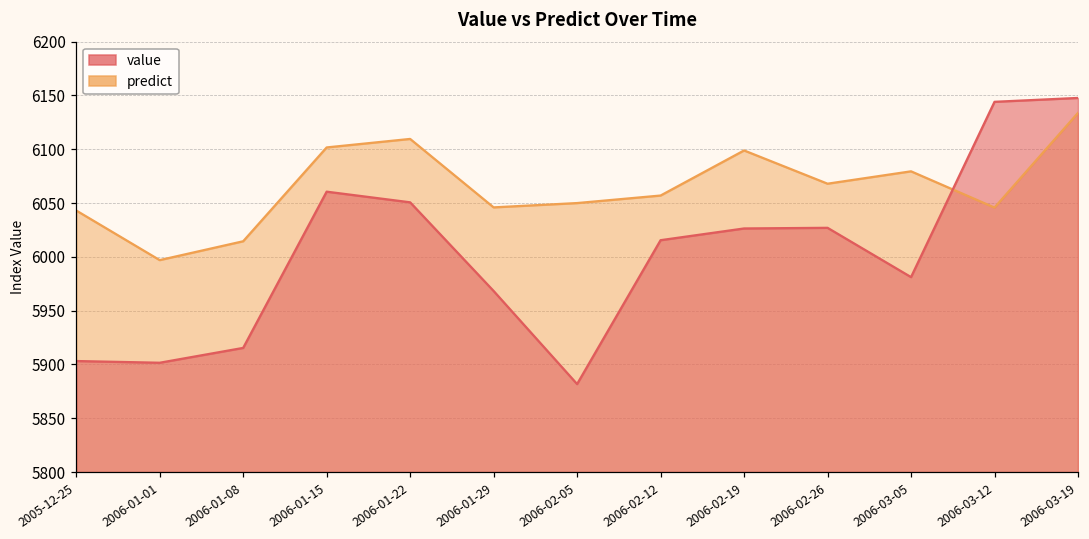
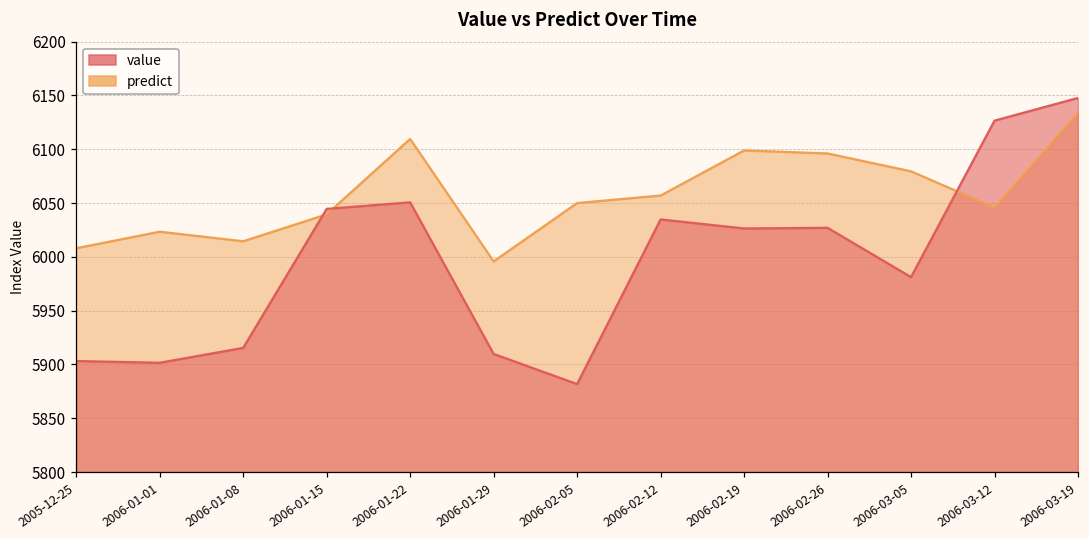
  {
    "predict": {
-     "2005-12-25": 6040,
-     "2006-01-01": 6000,
+     "2005-12-25": 6010,
+     "2006-01-01": 6020,
      "2006-01-08": 6010,
-     "2006-01-15": 6100,
+     "2006-01-15": 6040,
      "2006-01-22": 6110,
-     "2006-01-29": 6050,
+     "2006-01-29": 6000,
      "2006-02-05": 6050,
      "2006-02-12": 6060,
      "2006-02-19": 6100,
-     "2006-02-26": 6070,
+     "2006-02-26": 6100,
      "2006-03-05": 6080,
      "2006-03-12": 6050,
      "2006-03-19": 6130
    },
    "value": {
      "2005-12-25": 5900,
      "2006-01-01": 5900,
      "2006-01-08": 5920,
-     "2006-01-15": 6060,
+     "2006-01-15": 6040,
      "2006-01-22": 6050,
-     "2006-01-29": 5970,
+     "2006-01-29": 5910,
      "2006-02-05": 5880,
-     "2006-02-12": 6020,
+     "2006-02-12": 6030,
      "2006-02-19": 6030,
      "2006-02-26": 6030,
      "2006-03-05": 5980,
-     "2006-03-12": 6140,
+     "2006-03-12": 6130,
      "2006-03-19": 6150
    }
  }
